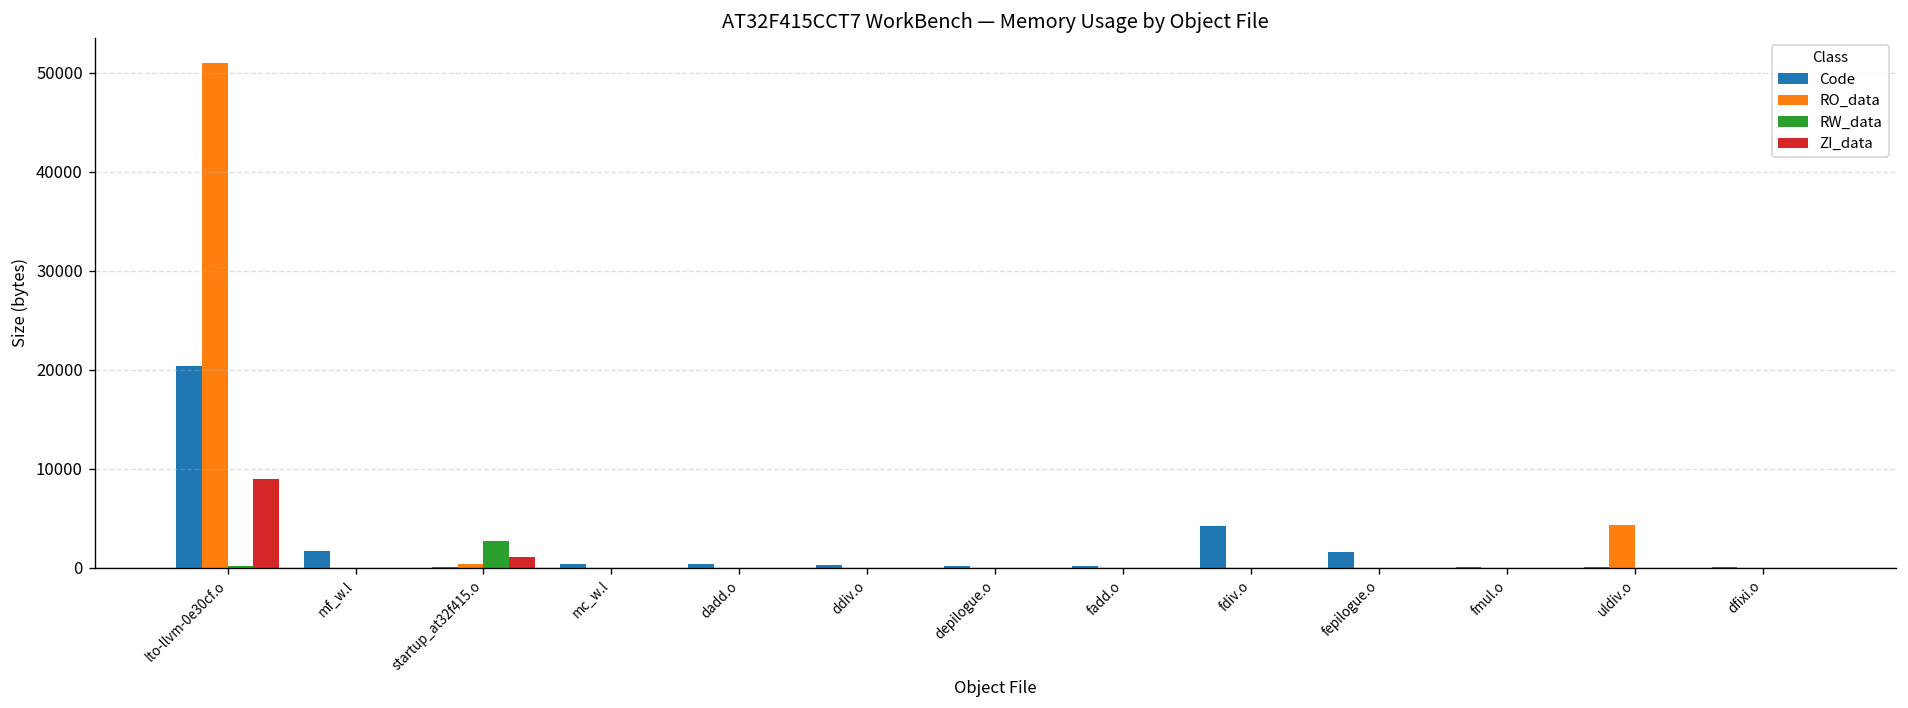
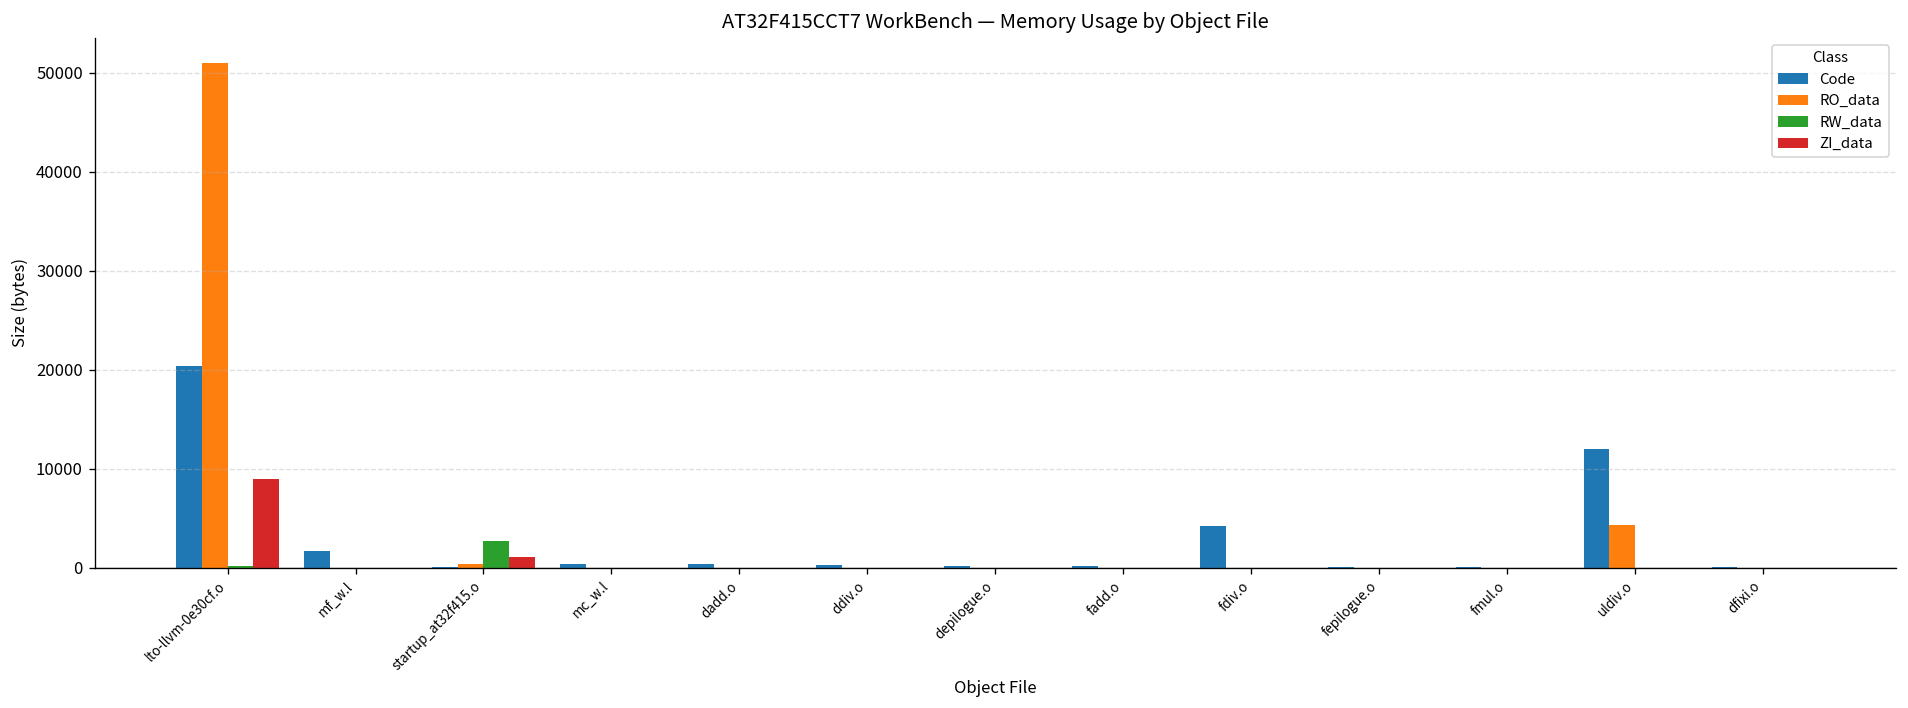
  {
    "Code": {
      "lto-llvm-0e30cf.o": 20000,
      "mf_w.l": 2000,
      "mc_w.l": 0,
      "dadd.o": 0,
      "fdiv.o": 4000,
-     "fepilogue.o": 2000,
-     "uldiv.o": 0
+     "fepilogue.o": 0,
+     "uldiv.o": 12000
    },
    "RO_data": {
      "lto-llvm-0e30cf.o": 51000,
      "mf_w.l": 0,
      "startup_at32f415.o": 0,
      "mc_w.l": 0,
      "dadd.o": 0,
      "ddiv.o": 0,
      "depilogue.o": 0,
      "fadd.o": 0,
      "fdiv.o": 0,
      "fepilogue.o": 0,
      "fmul.o": 0,
      "uldiv.o": 4000,
      "dfixi.o": 0
    },
    "RW_data": {
      "mf_w.l": 0,
      "startup_at32f415.o": 3000,
      "mc_w.l": 0,
      "dadd.o": 0,
      "ddiv.o": 0,
      "depilogue.o": 0,
      "fadd.o": 0,
      "fdiv.o": 0,
      "fepilogue.o": 0,
      "fmul.o": 0,
      "uldiv.o": 0,
      "dfixi.o": 0
    },
    "ZI_data": {
      "lto-llvm-0e30cf.o": 9000,
      "mf_w.l": 0,
      "startup_at32f415.o": 1000,
      "mc_w.l": 0,
      "dadd.o": 0,
      "ddiv.o": 0,
      "depilogue.o": 0,
      "fadd.o": 0,
      "fdiv.o": 0,
      "fepilogue.o": 0,
      "fmul.o": 0,
      "uldiv.o": 0,
      "dfixi.o": 0
    }
  }
